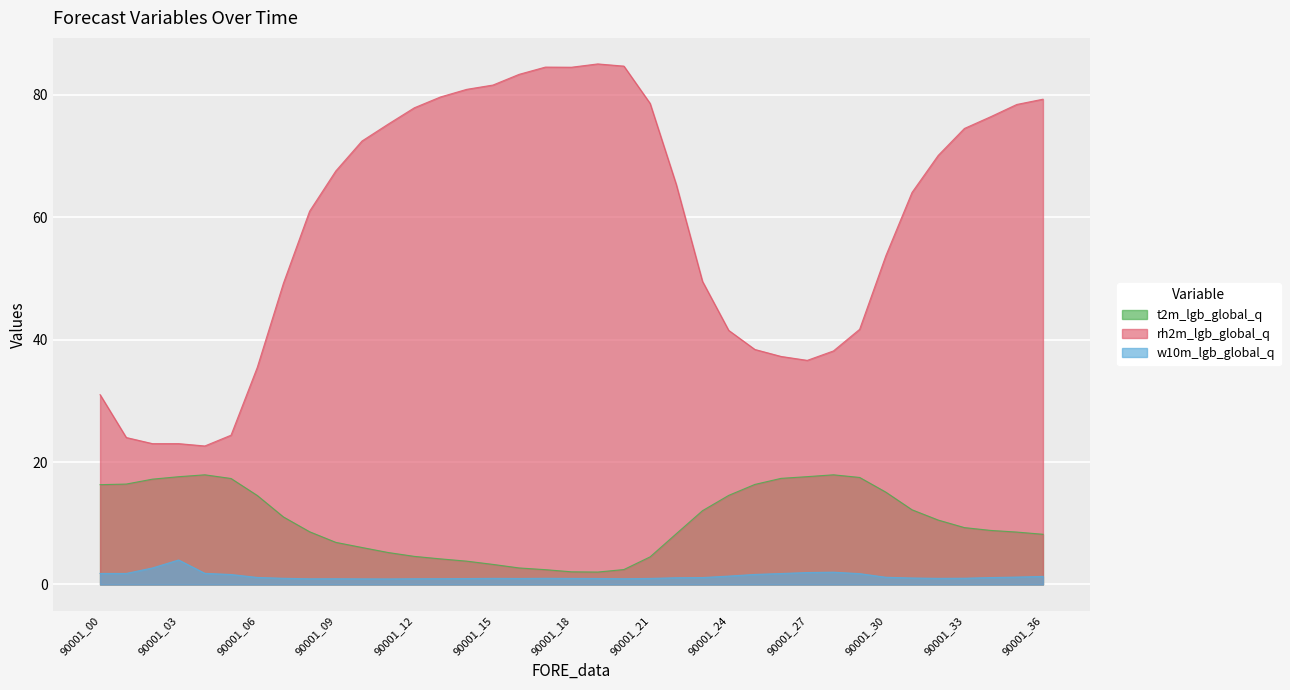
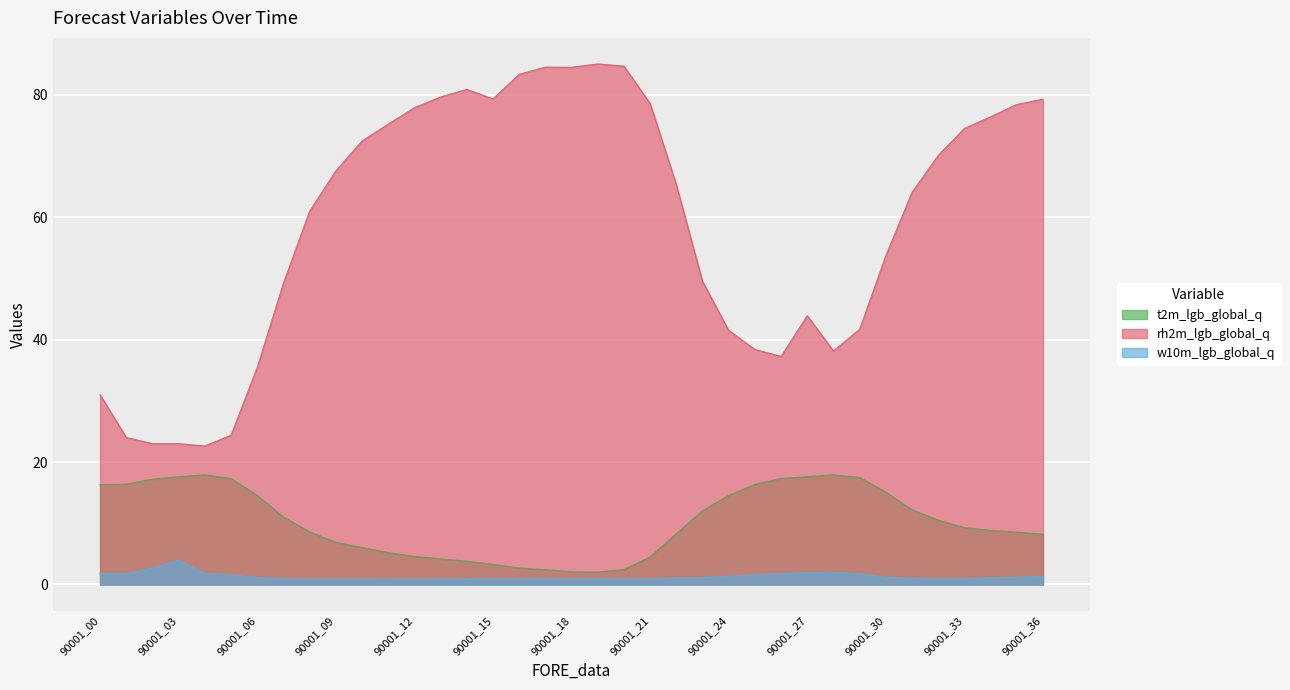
  {
    "t2m_lgb_global_q": {
      "90001_00": 16,
      "90001_03": 18,
      "90001_06": 15,
      "90001_09": 7,
      "90001_12": 5,
      "90001_15": 3,
      "90001_18": 2,
      "90001_21": 5,
      "90001_24": 15,
      "90001_27": 18,
      "90001_30": 15,
      "90001_33": 9,
      "90001_36": 8
    },
    "rh2m_lgb_global_q": {
      "90001_00": 31,
      "90001_03": 23,
      "90001_06": 35,
      "90001_09": 68,
      "90001_12": 78,
-     "90001_15": 82,
+     "90001_15": 79,
      "90001_18": 84,
      "90001_21": 79,
      "90001_24": 42,
-     "90001_27": 37,
+     "90001_27": 44,
      "90001_30": 54,
      "90001_33": 74,
      "90001_36": 79
    },
    "w10m_lgb_global_q": {
      "90001_00": 2,
      "90001_03": 4,
      "90001_06": 1,
      "90001_09": 1,
      "90001_12": 1,
      "90001_15": 1,
      "90001_18": 1,
      "90001_21": 1,
      "90001_24": 1,
      "90001_27": 2,
      "90001_30": 1,
      "90001_33": 1,
      "90001_36": 1
    }
  }
